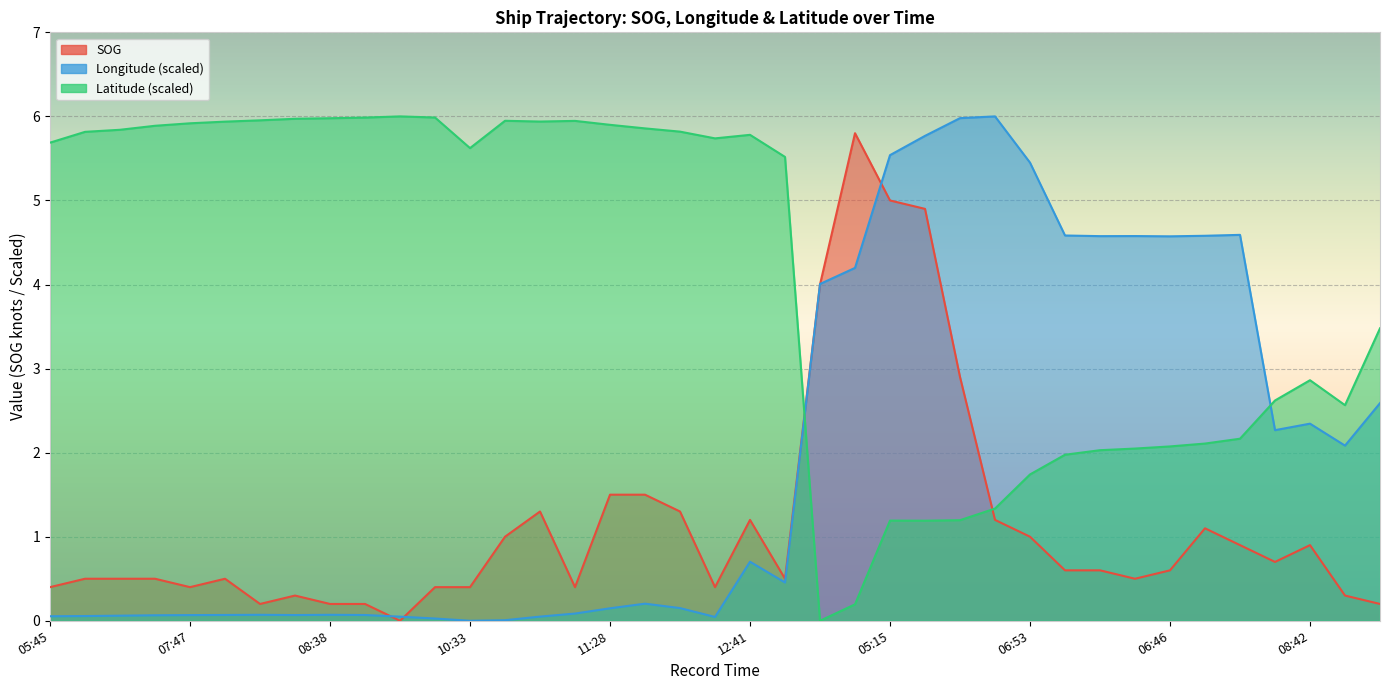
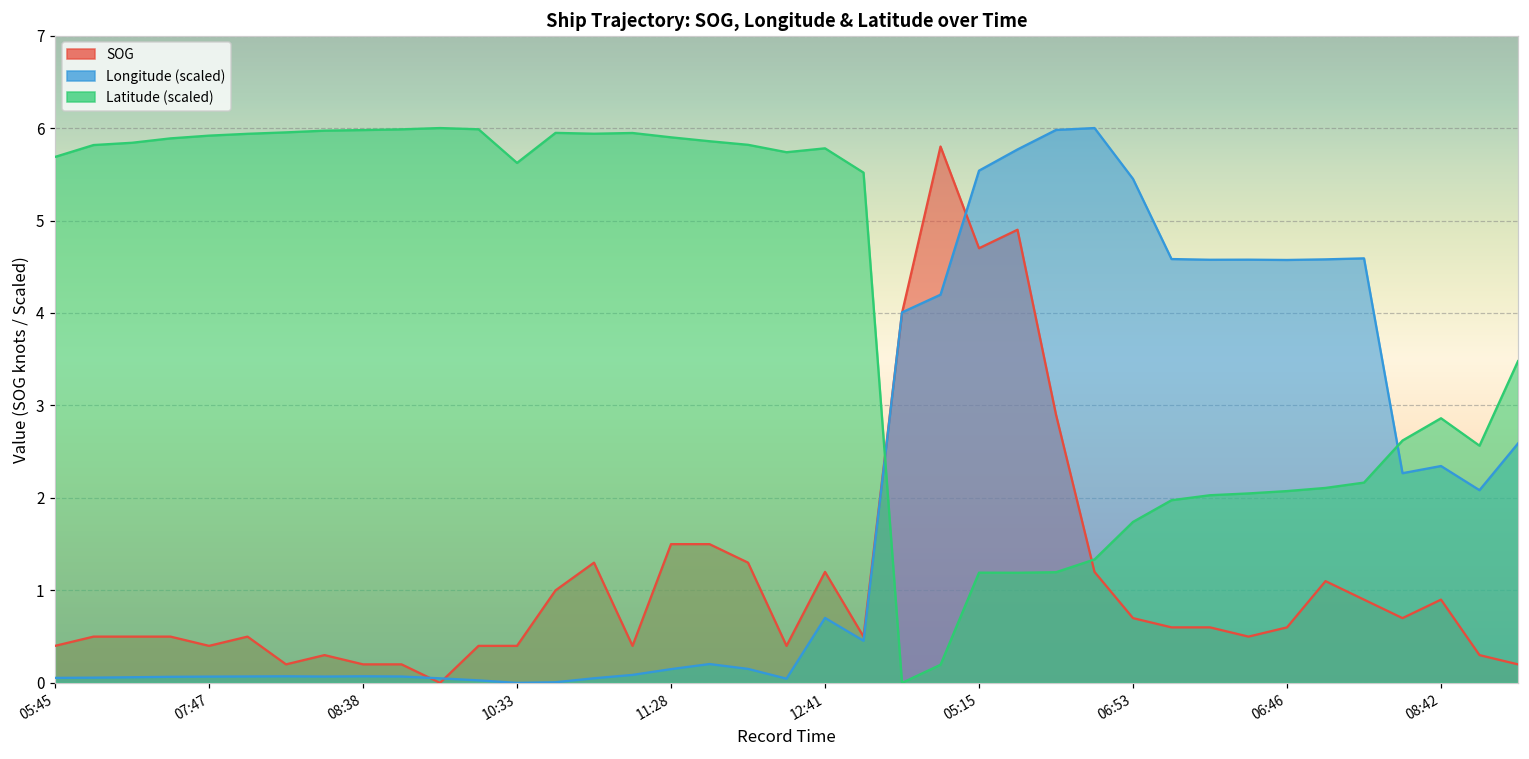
  {
    "SOG": {
      "05:45": 0.4,
      "07:47": 0.4,
      "08:38": 0.2,
      "10:33": 0.4,
      "11:28": 1.5,
      "12:41": 1.2,
-     "05:15": 5.0,
-     "06:53": 1.0,
+     "05:15": 4.7,
+     "06:53": 0.7,
      "06:46": 0.6,
      "08:42": 0.9
    },
    "Longitude (scaled)": {
      "05:45": 0.1,
      "07:47": 0.1,
      "08:38": 0.1,
      "10:33": 0.0,
      "11:28": 0.1,
      "12:41": 0.7,
      "05:15": 5.5,
      "06:53": 5.4,
      "06:46": 4.6,
      "08:42": 2.3
    },
    "Latitude (scaled)": {
      "05:45": 5.7,
      "07:47": 5.9,
      "08:38": 6.0,
      "10:33": 5.6,
      "11:28": 5.9,
      "12:41": 5.8,
      "05:15": 1.2,
      "06:53": 1.7,
      "06:46": 2.1,
      "08:42": 2.9
    }
  }
